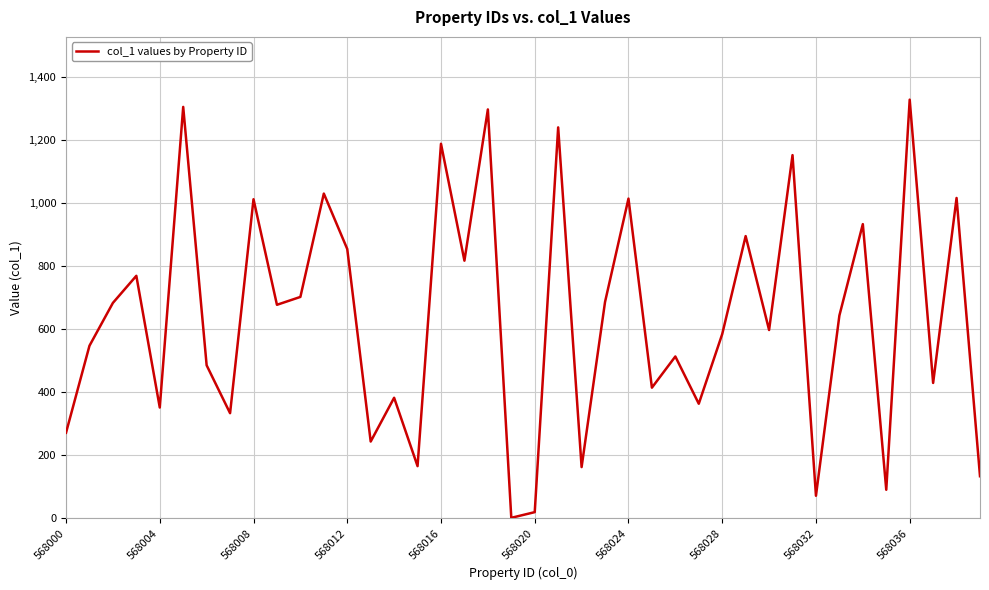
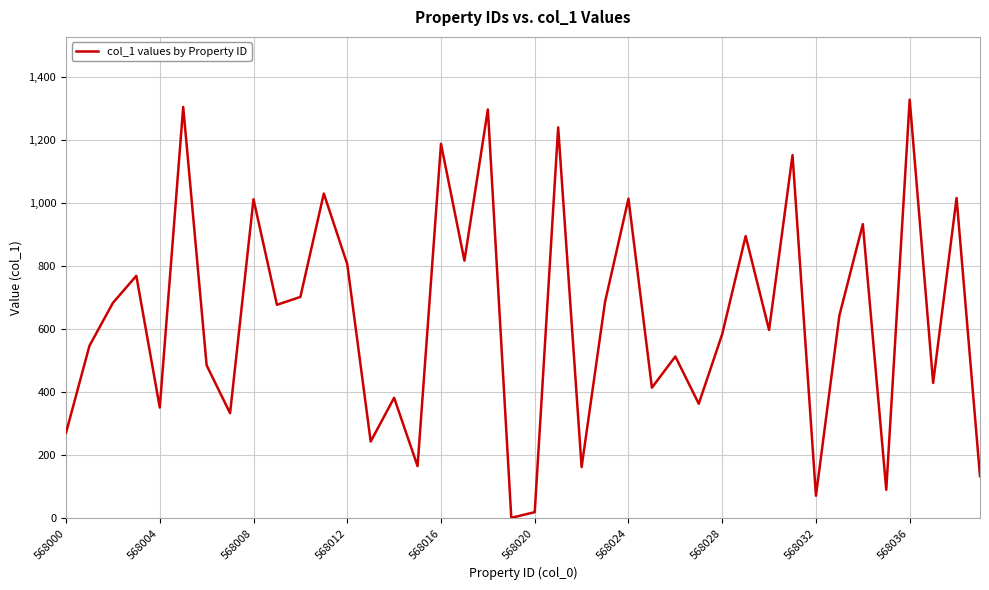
  {
    "568000": "270",
    "568004": "350",
    "568008": "1,010",
-   "568012": "850",
+   "568012": "810",
    "568016": "1,190",
    "568020": "20",
    "568024": "1,010",
    "568028": "580",
    "568032": "70",
    "568036": "1,330"
  }
